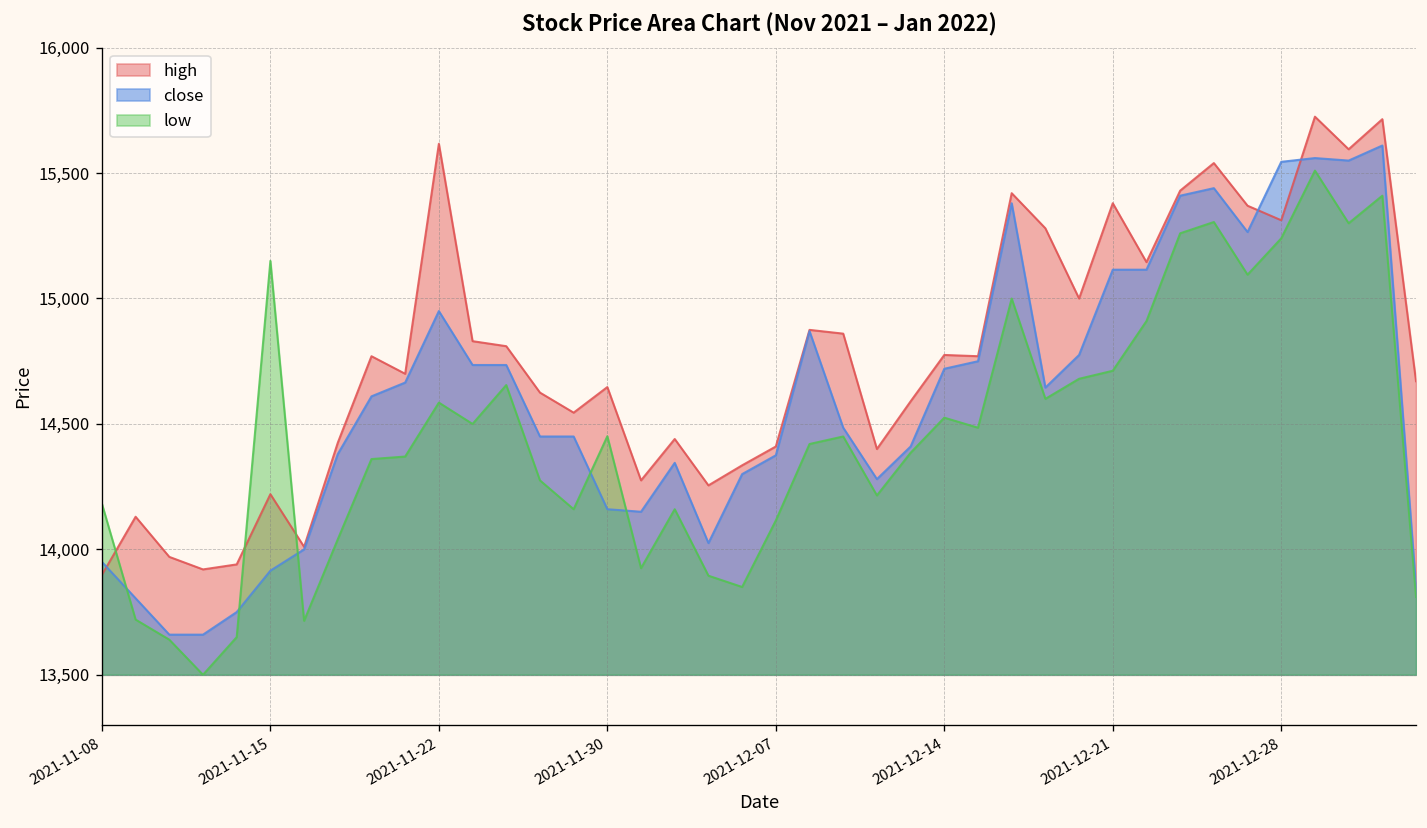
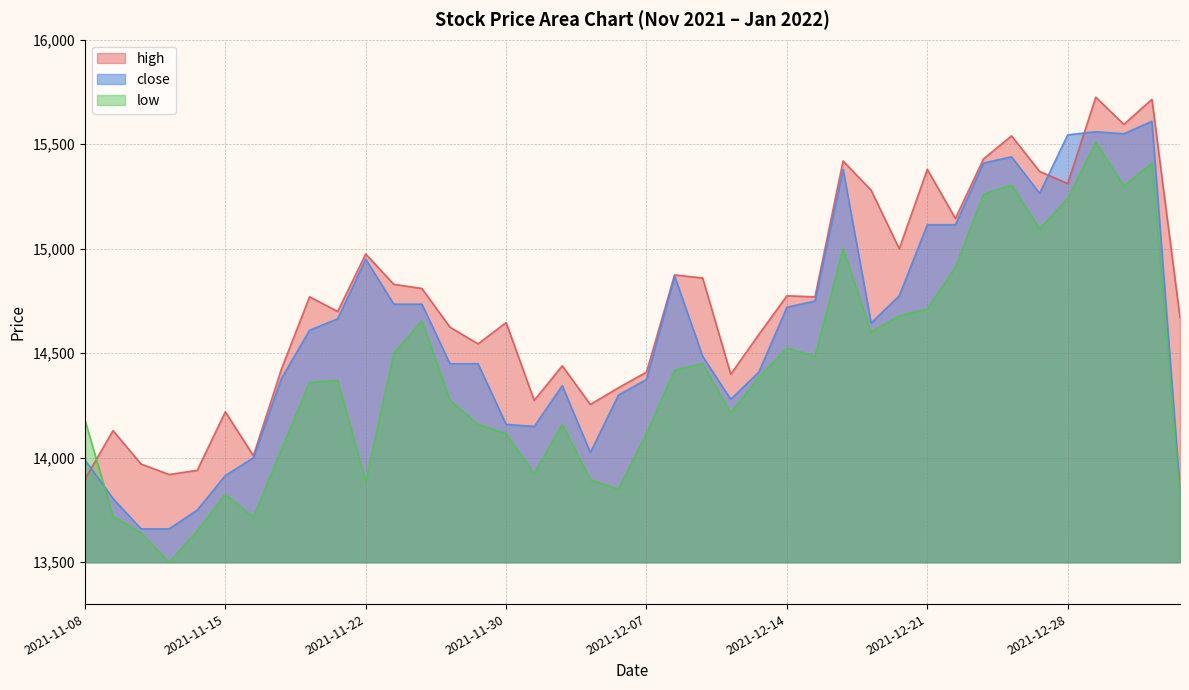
  {
    "high": {
      "2021-11-08": "13,900",
      "2021-11-15": "14,220",
-     "2021-11-22": "15,620",
+     "2021-11-22": "14,980",
      "2021-11-30": "14,650",
      "2021-12-07": "14,410",
      "2021-12-14": "14,780",
      "2021-12-21": "15,380",
      "2021-12-28": "15,310"
    },
    "close": {
-     "2021-11-08": "13,950",
+     "2021-11-08": "13,990",
      "2021-11-15": "13,920",
      "2021-11-22": "14,950",
      "2021-11-30": "14,160",
      "2021-12-07": "14,380",
      "2021-12-14": "14,720",
      "2021-12-21": "15,120",
      "2021-12-28": "15,550"
    },
    "low": {
      "2021-11-08": "14,180",
-     "2021-11-15": "15,150",
-     "2021-11-22": "14,590",
-     "2021-11-30": "14,450",
+     "2021-11-15": "13,830",
+     "2021-11-22": "13,890",
+     "2021-11-30": "14,120",
      "2021-12-07": "14,120",
      "2021-12-14": "14,530",
      "2021-12-21": "14,710",
      "2021-12-28": "15,240"
    }
  }
